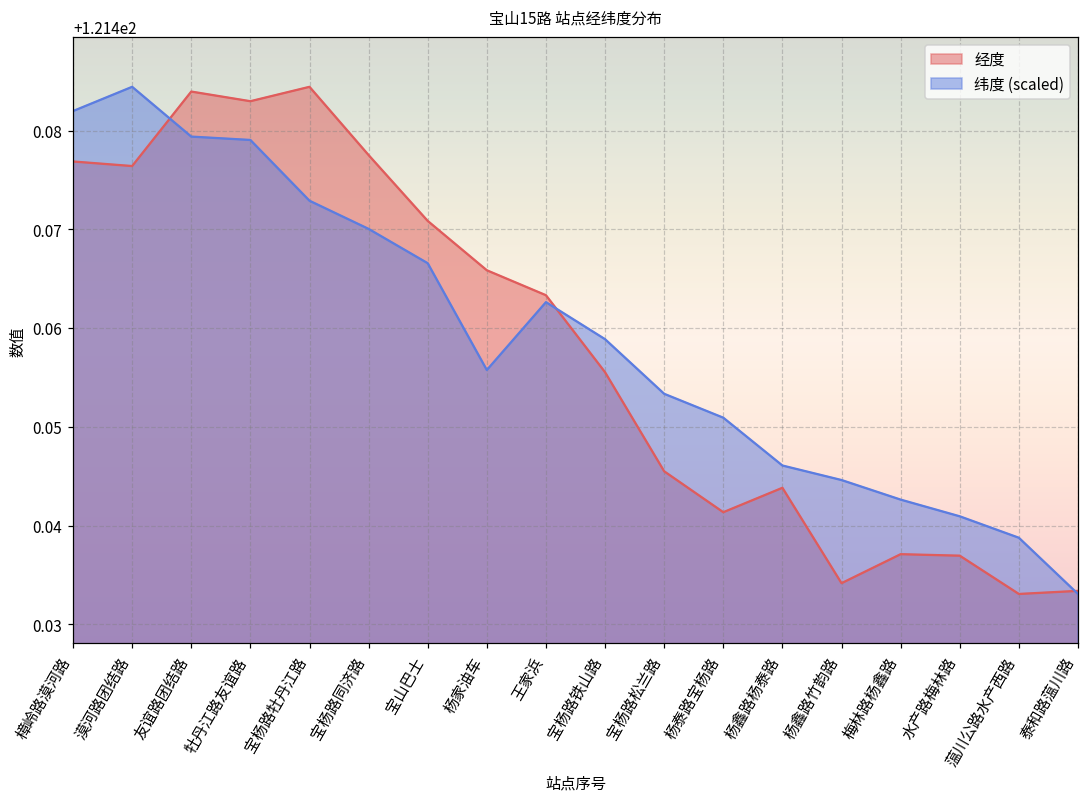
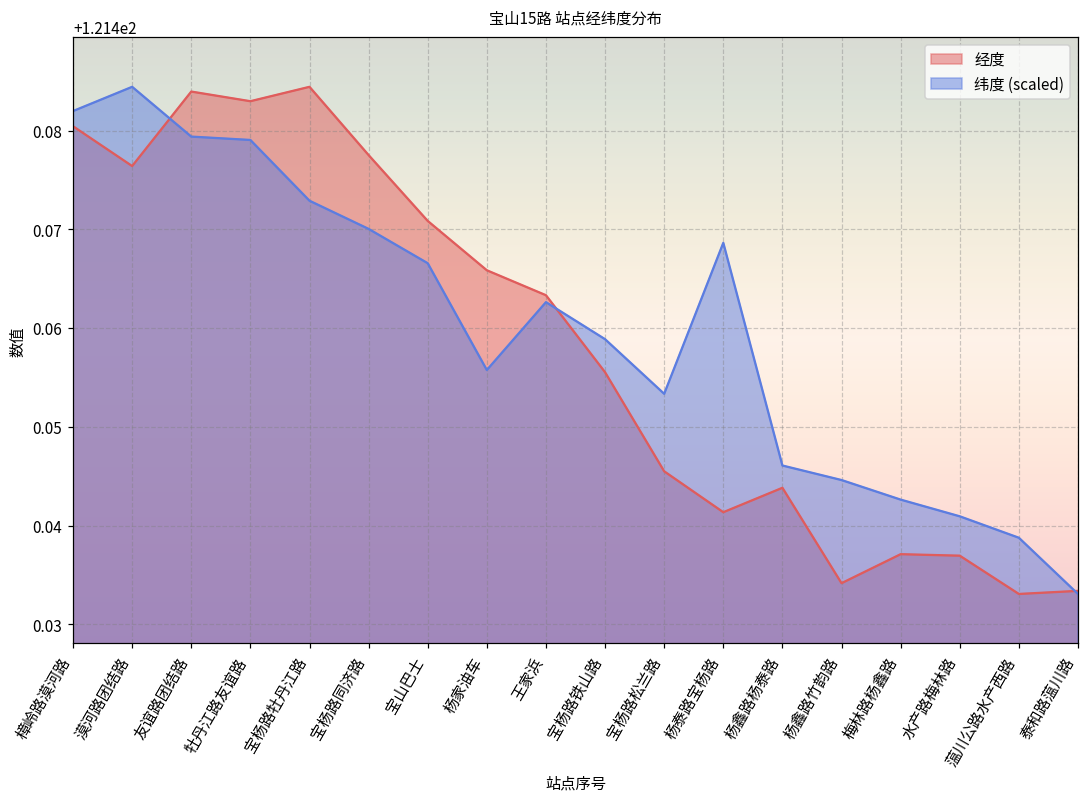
  {
    "经度": {
-     "樟岭路漠河路": 121.477,
+     "樟岭路漠河路": 121.480,
      "漠河路团结路": 121.476,
      "友谊路团结路": 121.484,
      "牡丹江路友谊路": 121.483,
      "宝杨路牡丹江路": 121.484,
      "宝杨路同济路": 121.478,
      "宝山巴士": 121.471,
      "杨家油车": 121.466,
      "王家浜": 121.463,
      "宝杨路铁山路": 121.456,
      "宝杨路松兰路": 121.445,
      "杨泰路宝杨路": 121.441,
      "杨鑫路杨泰路": 121.444,
      "杨鑫路竹韵路": 121.434,
      "梅林路杨鑫路": 121.437,
      "水产路梅林路": 121.437,
      "蕰川公路水产西路": 121.433,
      "泰和路蕰川路": 121.433
    },
    "纬度 (scaled)": {
      "樟岭路漠河路": 121.482,
      "漠河路团结路": 121.484,
      "友谊路团结路": 121.479,
      "牡丹江路友谊路": 121.479,
      "宝杨路牡丹江路": 121.473,
      "宝杨路同济路": 121.470,
      "宝山巴士": 121.467,
      "杨家油车": 121.456,
      "王家浜": 121.463,
      "宝杨路铁山路": 121.459,
      "宝杨路松兰路": 121.453,
-     "杨泰路宝杨路": 121.451,
+     "杨泰路宝杨路": 121.469,
      "杨鑫路杨泰路": 121.446,
      "杨鑫路竹韵路": 121.445,
      "梅林路杨鑫路": 121.443,
      "水产路梅林路": 121.441,
      "蕰川公路水产西路": 121.439,
      "泰和路蕰川路": 121.433
    }
  }
